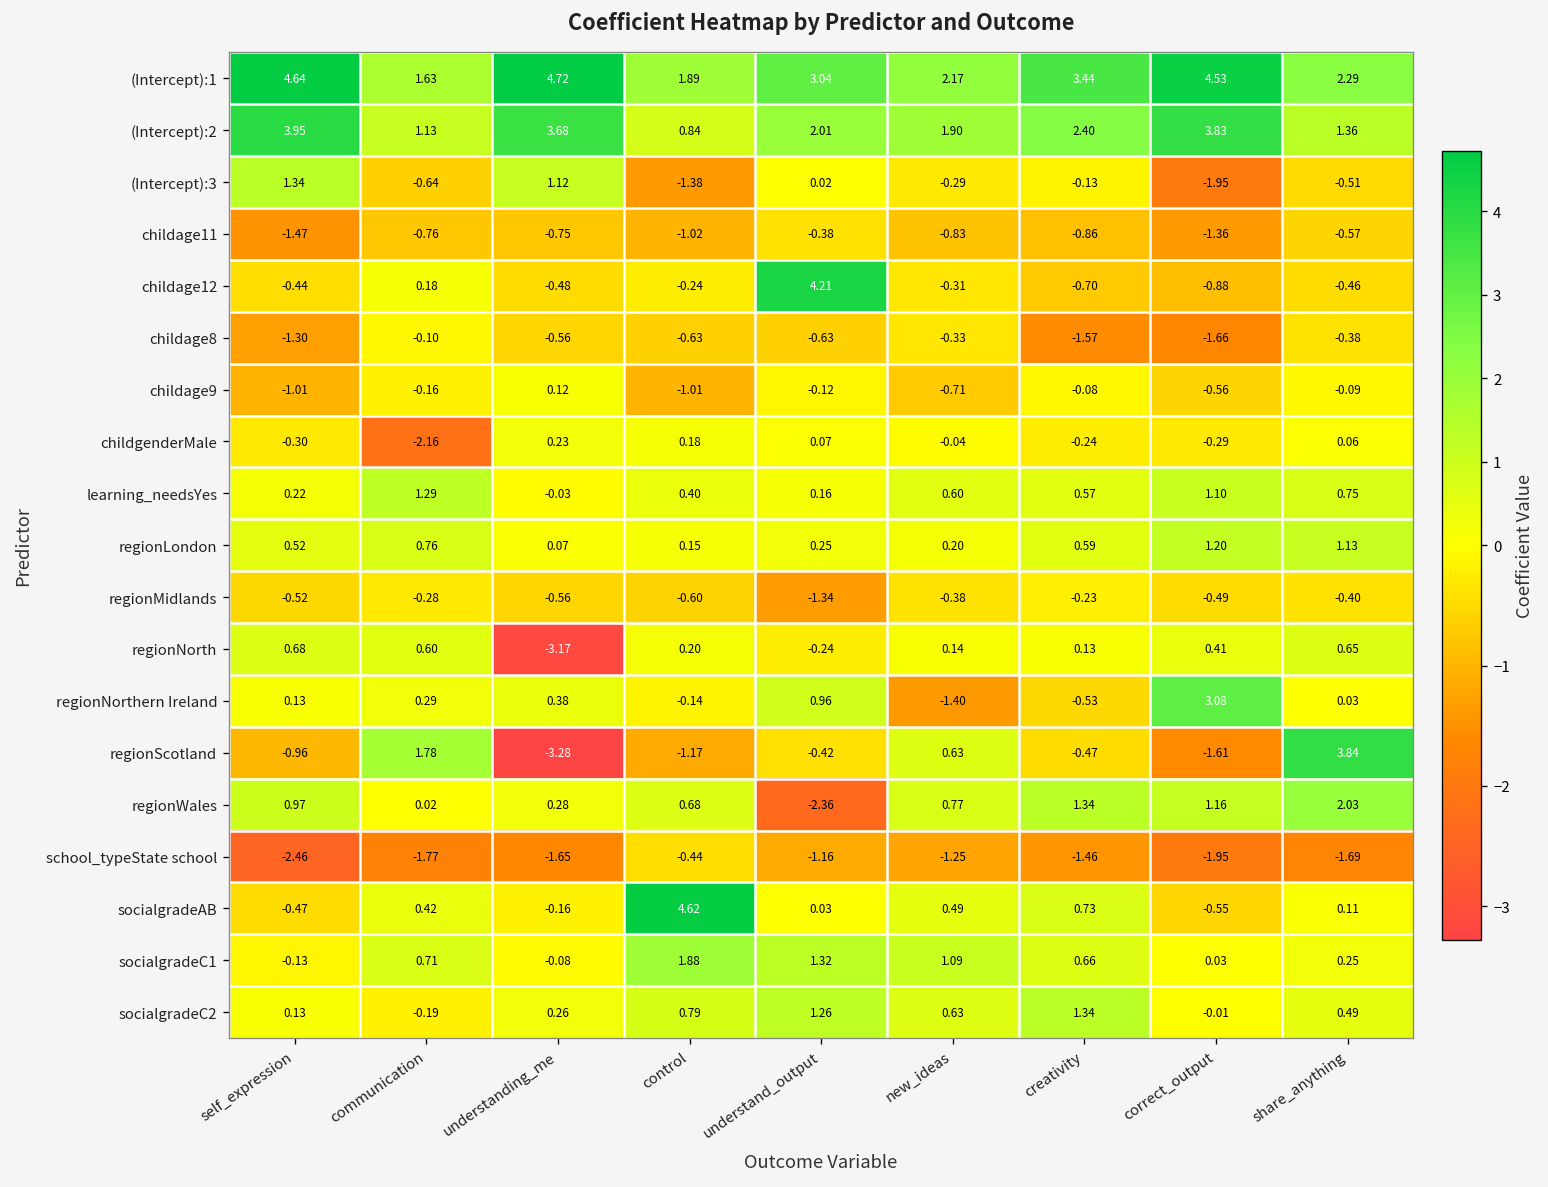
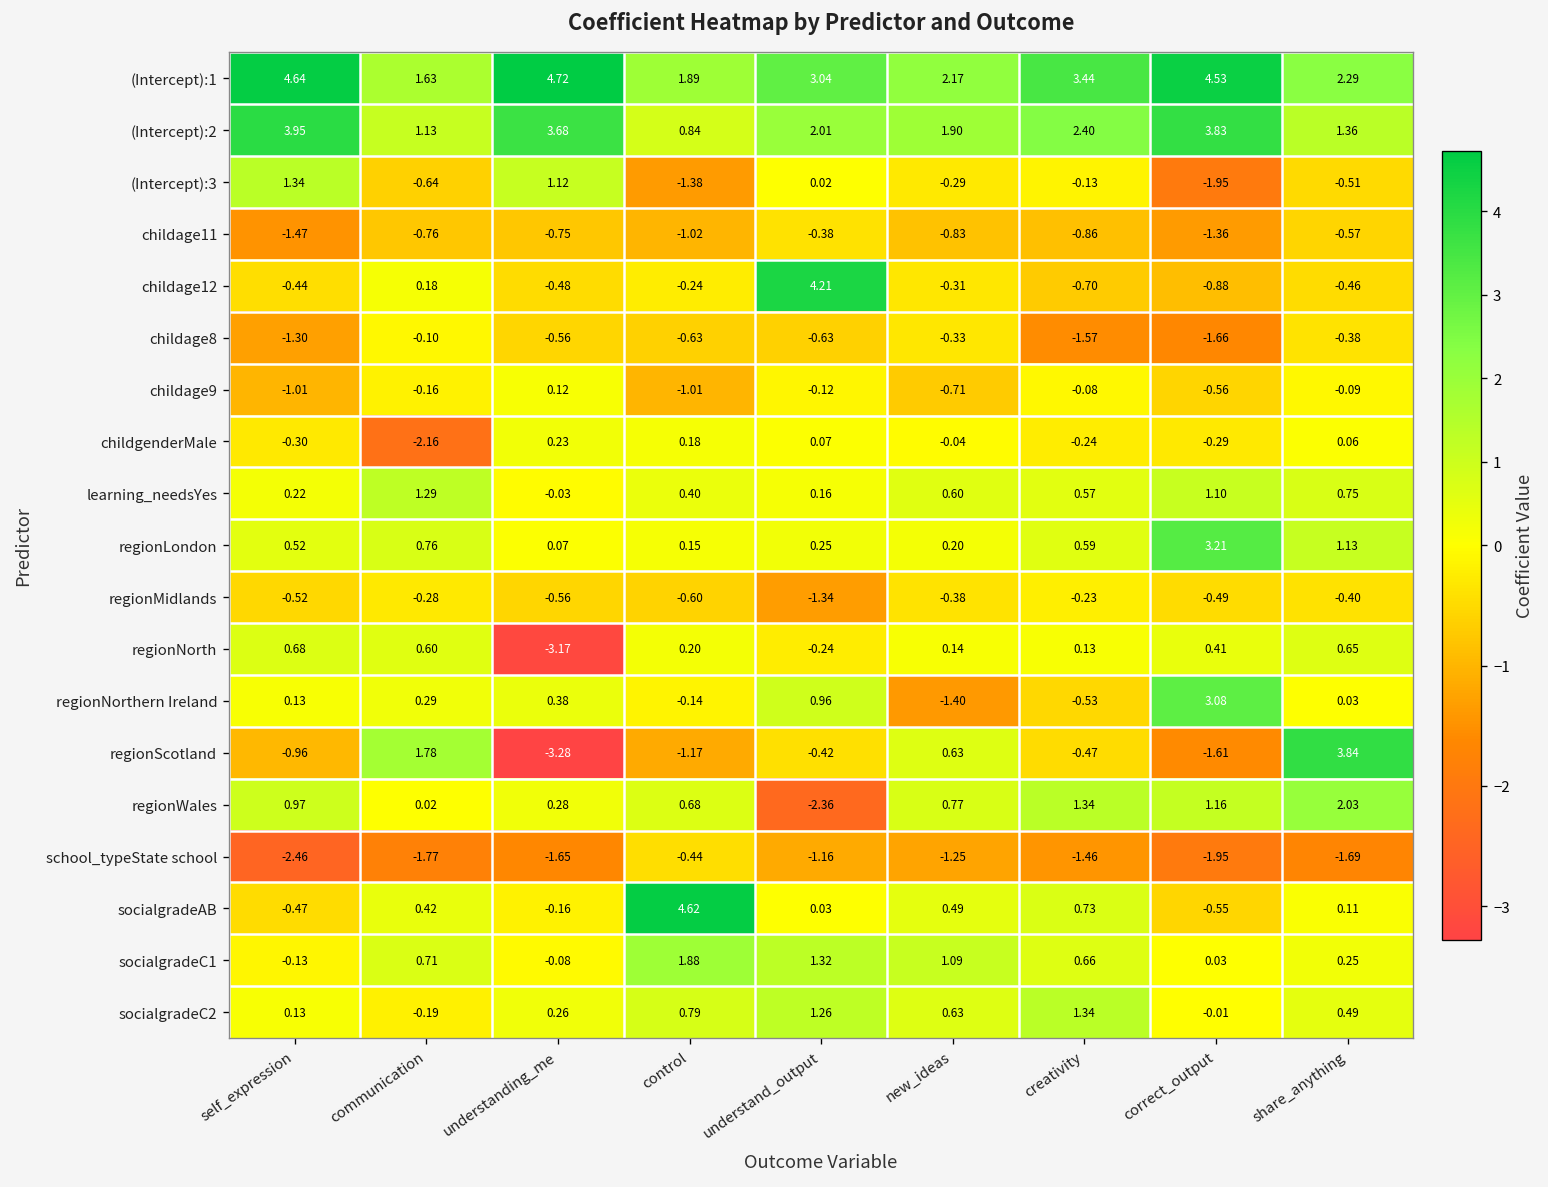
  {
    "(Intercept):1": {
      "self_expression": 4.64,
      "communication": 1.63,
      "understanding_me": 4.72,
      "control": 1.89,
      "understand_output": 3.04,
      "new_ideas": 2.17,
      "creativity": 3.44,
      "correct_output": 4.53,
      "share_anything": 2.29
    },
    "(Intercept):2": {
      "self_expression": 3.95,
      "communication": 1.13,
      "understanding_me": 3.68,
      "control": 0.84,
      "understand_output": 2.01,
      "new_ideas": 1.90,
      "creativity": 2.40,
      "correct_output": 3.83,
      "share_anything": 1.36
    },
    "(Intercept):3": {
      "self_expression": 1.34,
      "communication": -0.64,
      "understanding_me": 1.12,
      "control": -1.38,
      "understand_output": 0.02,
      "new_ideas": -0.29,
      "creativity": -0.13,
      "correct_output": -1.95,
      "share_anything": -0.51
    },
    "childage11": {
      "self_expression": -1.47,
      "communication": -0.76,
      "understanding_me": -0.75,
      "control": -1.02,
      "understand_output": -0.38,
      "new_ideas": -0.83,
      "creativity": -0.86,
      "correct_output": -1.36,
      "share_anything": -0.57
    },
    "childage12": {
      "self_expression": -0.44,
      "communication": 0.18,
      "understanding_me": -0.48,
      "control": -0.24,
      "understand_output": 4.21,
      "new_ideas": -0.31,
      "creativity": -0.70,
      "correct_output": -0.88,
      "share_anything": -0.46
    },
    "childage8": {
      "self_expression": -1.30,
      "communication": -0.10,
      "understanding_me": -0.56,
      "control": -0.63,
      "understand_output": -0.63,
      "new_ideas": -0.33,
      "creativity": -1.57,
      "correct_output": -1.66,
      "share_anything": -0.38
    },
    "childage9": {
      "self_expression": -1.01,
      "communication": -0.16,
      "understanding_me": 0.12,
      "control": -1.01,
      "understand_output": -0.12,
      "new_ideas": -0.71,
      "creativity": -0.08,
      "correct_output": -0.56,
      "share_anything": -0.09
    },
    "childgenderMale": {
      "self_expression": -0.30,
      "communication": -2.16,
      "understanding_me": 0.23,
      "control": 0.18,
      "understand_output": 0.07,
      "new_ideas": -0.04,
      "creativity": -0.24,
      "correct_output": -0.29,
      "share_anything": 0.06
    },
    "learning_needsYes": {
      "self_expression": 0.22,
      "communication": 1.29,
      "understanding_me": -0.03,
      "control": 0.40,
      "understand_output": 0.16,
      "new_ideas": 0.60,
      "creativity": 0.57,
      "correct_output": 1.10,
      "share_anything": 0.75
    },
    "regionLondon": {
      "self_expression": 0.52,
      "communication": 0.76,
      "understanding_me": 0.07,
      "control": 0.15,
      "understand_output": 0.25,
      "new_ideas": 0.20,
      "creativity": 0.59,
-     "correct_output": 1.20,
+     "correct_output": 3.21,
      "share_anything": 1.13
    },
    "regionMidlands": {
      "self_expression": -0.52,
      "communication": -0.28,
      "understanding_me": -0.56,
      "control": -0.60,
      "understand_output": -1.34,
      "new_ideas": -0.38,
      "creativity": -0.23,
      "correct_output": -0.49,
      "share_anything": -0.40
    },
    "regionNorth": {
      "self_expression": 0.68,
      "communication": 0.60,
      "understanding_me": -3.17,
      "control": 0.20,
      "understand_output": -0.24,
      "new_ideas": 0.14,
      "creativity": 0.13,
      "correct_output": 0.41,
      "share_anything": 0.65
    },
    "regionNorthern Ireland": {
      "self_expression": 0.13,
      "communication": 0.29,
      "understanding_me": 0.38,
      "control": -0.14,
      "understand_output": 0.96,
      "new_ideas": -1.40,
      "creativity": -0.53,
      "correct_output": 3.08,
      "share_anything": 0.03
    },
    "regionScotland": {
      "self_expression": -0.96,
      "communication": 1.78,
      "understanding_me": -3.28,
      "control": -1.17,
      "understand_output": -0.42,
      "new_ideas": 0.63,
      "creativity": -0.47,
      "correct_output": -1.61,
      "share_anything": 3.84
    },
    "regionWales": {
      "self_expression": 0.97,
      "communication": 0.02,
      "understanding_me": 0.28,
      "control": 0.68,
      "understand_output": -2.36,
      "new_ideas": 0.77,
      "creativity": 1.34,
      "correct_output": 1.16,
      "share_anything": 2.03
    },
    "school_typeState school": {
      "self_expression": -2.46,
      "communication": -1.77,
      "understanding_me": -1.65,
      "control": -0.44,
      "understand_output": -1.16,
      "new_ideas": -1.25,
      "creativity": -1.46,
      "correct_output": -1.95,
      "share_anything": -1.69
    },
    "socialgradeAB": {
      "self_expression": -0.47,
      "communication": 0.42,
      "understanding_me": -0.16,
      "control": 4.62,
      "understand_output": 0.03,
      "new_ideas": 0.49,
      "creativity": 0.73,
      "correct_output": -0.55,
      "share_anything": 0.11
    },
    "socialgradeC1": {
      "self_expression": -0.13,
      "communication": 0.71,
      "understanding_me": -0.08,
      "control": 1.88,
      "understand_output": 1.32,
      "new_ideas": 1.09,
      "creativity": 0.66,
      "correct_output": 0.03,
      "share_anything": 0.25
    },
    "socialgradeC2": {
      "self_expression": 0.13,
      "communication": -0.19,
      "understanding_me": 0.26,
      "control": 0.79,
      "understand_output": 1.26,
      "new_ideas": 0.63,
      "creativity": 1.34,
      "correct_output": -0.01,
      "share_anything": 0.49
    }
  }
